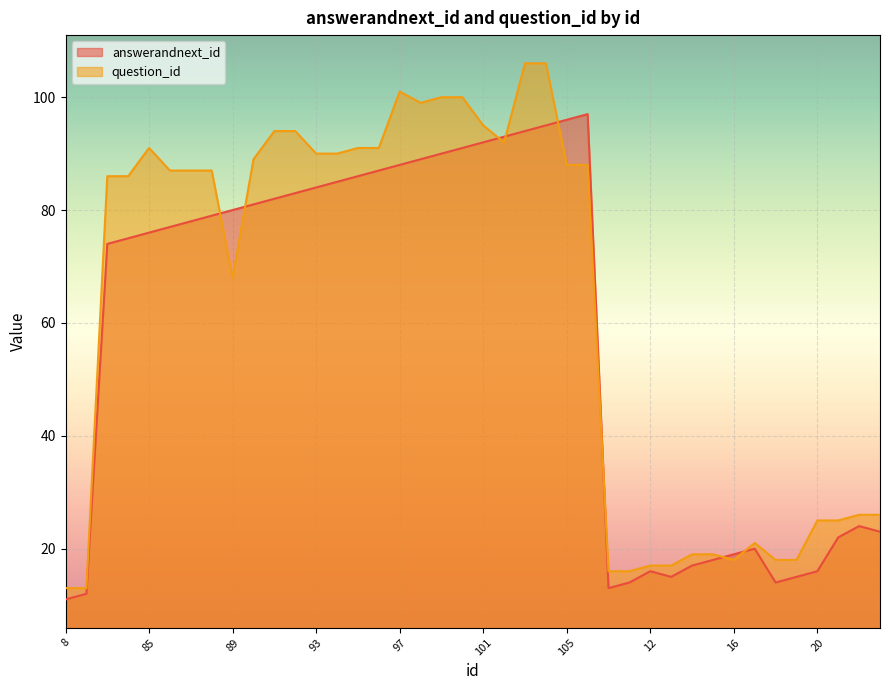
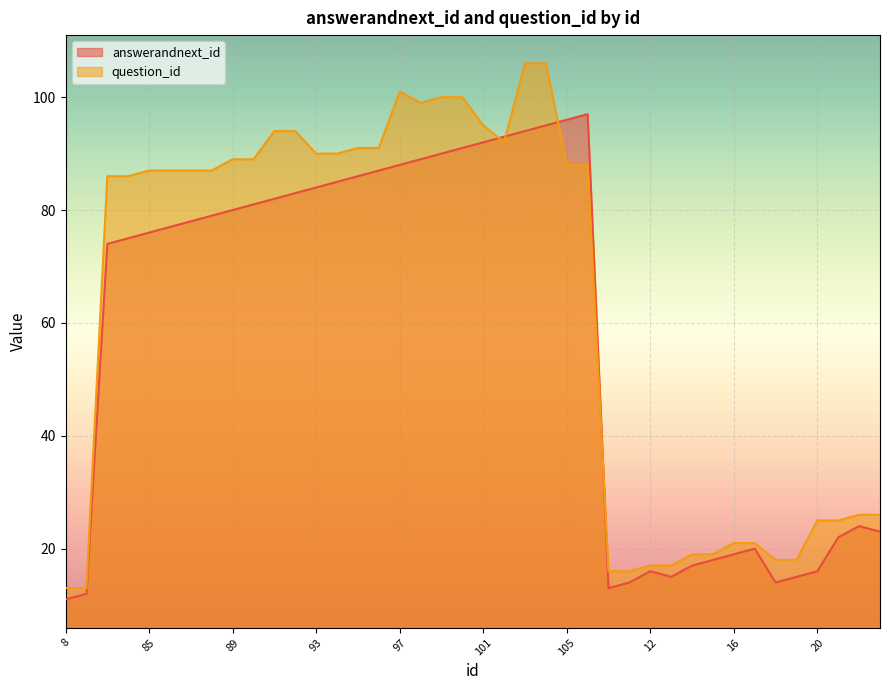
  {
    "answerandnext_id": {
      "8": 11,
      "85": 76,
      "89": 80,
      "93": 84,
      "97": 88,
      "101": 92,
      "105": 96,
      "12": 16,
      "16": 19,
      "20": 16
    },
    "question_id": {
      "8": 13,
-     "85": 91,
-     "89": 68,
+     "85": 87,
+     "89": 89,
      "93": 90,
      "97": 101,
      "101": 95,
      "105": 88,
      "12": 17,
-     "16": 18,
+     "16": 21,
      "20": 25
    }
  }
